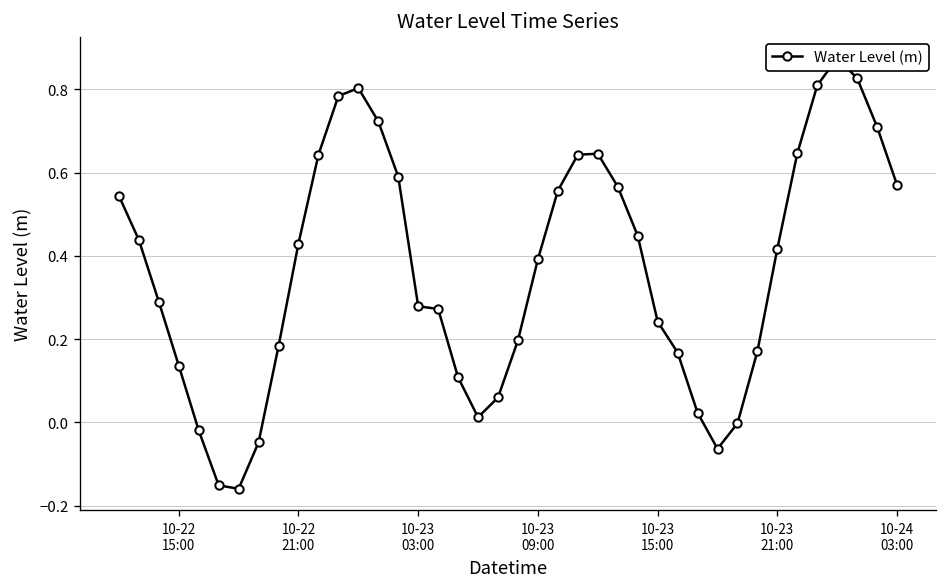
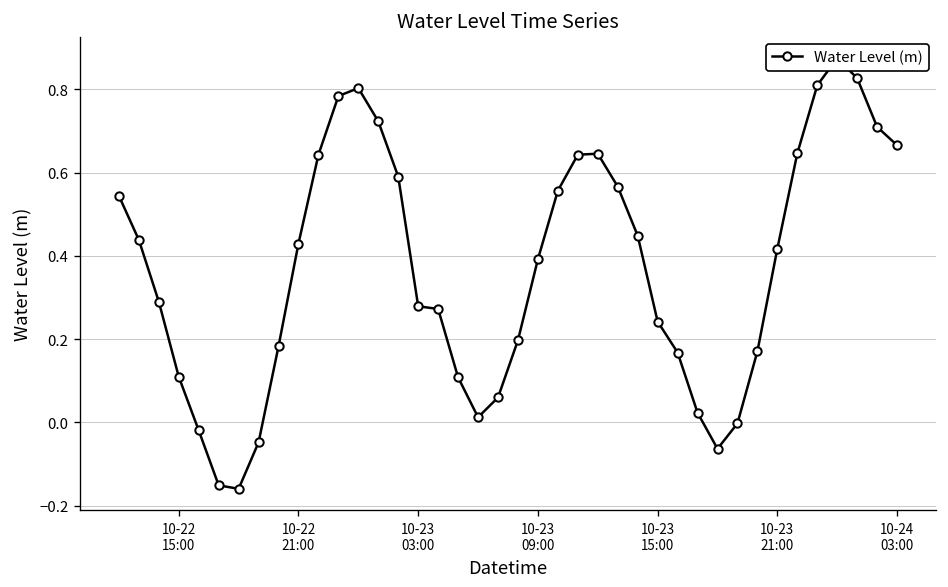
  {
-   "10-22 15:00": 0.14,
+   "10-22 15:00": 0.11,
    "10-22 21:00": 0.43,
    "10-23 03:00": 0.28,
    "10-23 09:00": 0.39,
    "10-23 15:00": 0.24,
    "10-23 21:00": 0.42,
-   "10-24 03:00": 0.57
+   "10-24 03:00": 0.67
  }
